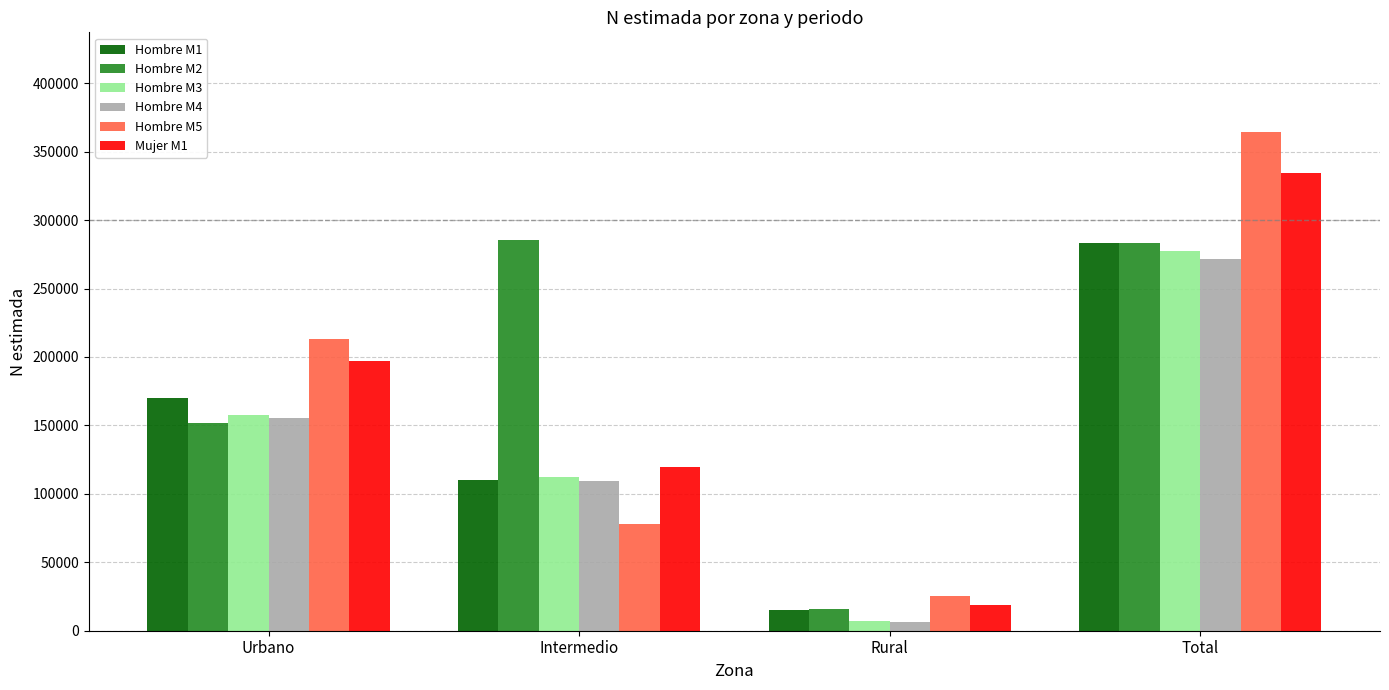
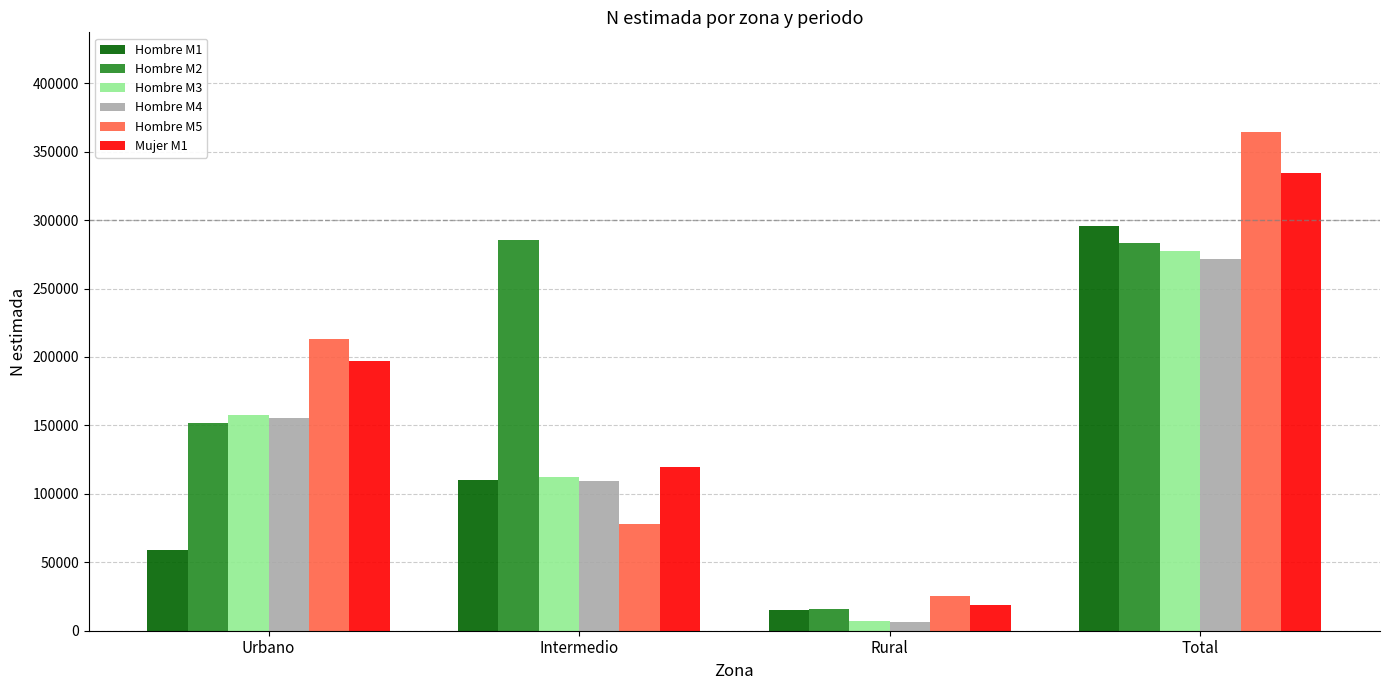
  {
    "Hombre M1": {
-     "Urbano": 170000,
+     "Urbano": 59000,
      "Intermedio": 110000,
      "Rural": 15000,
-     "Total": 284000
+     "Total": 296000
    },
    "Hombre M2": {
      "Urbano": 152000,
      "Intermedio": 286000,
      "Rural": 16000,
      "Total": 284000
    },
    "Hombre M3": {
      "Urbano": 157000,
      "Intermedio": 113000,
      "Rural": 7000,
      "Total": 277000
    },
    "Hombre M4": {
      "Urbano": 156000,
      "Intermedio": 110000,
      "Rural": 7000,
      "Total": 272000
    },
    "Hombre M5": {
      "Urbano": 213000,
      "Intermedio": 78000,
      "Rural": 25000,
      "Total": 364000
    },
    "Mujer M1": {
      "Urbano": 197000,
      "Intermedio": 119000,
      "Rural": 19000,
      "Total": 335000
    }
  }
